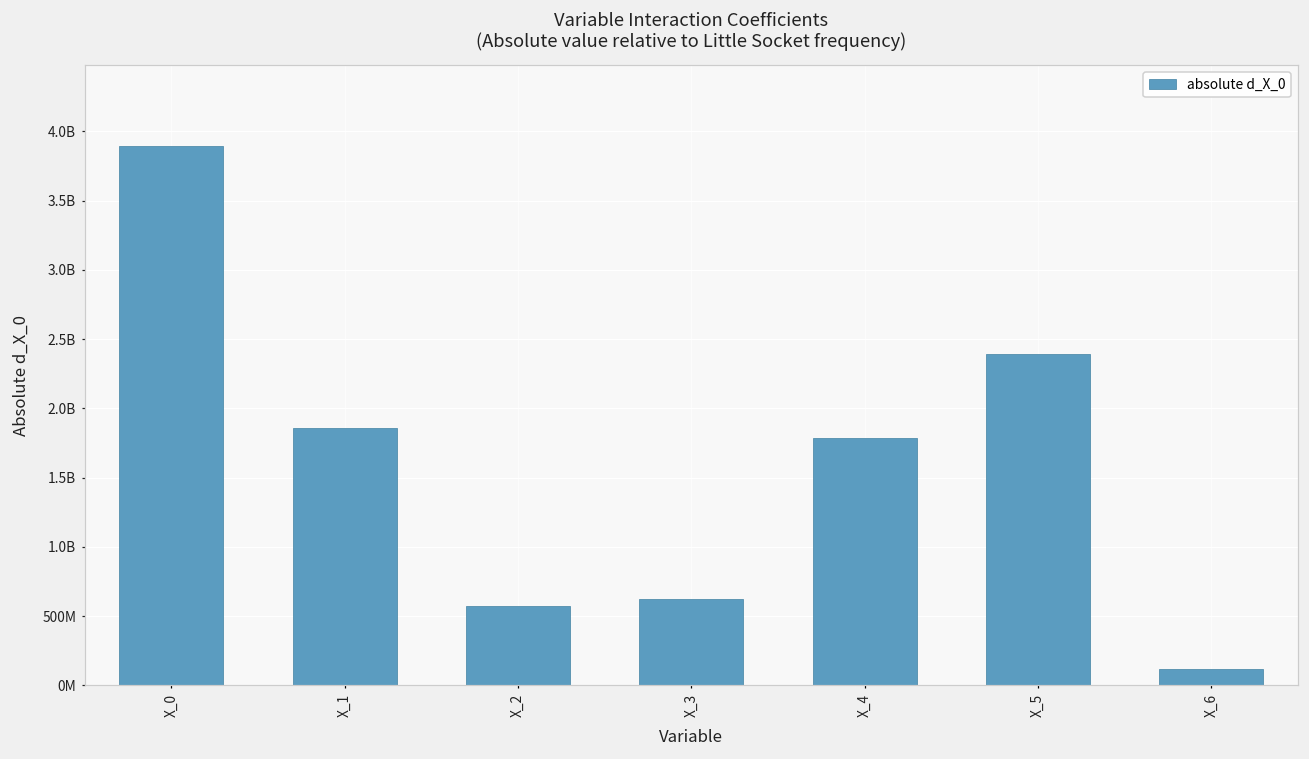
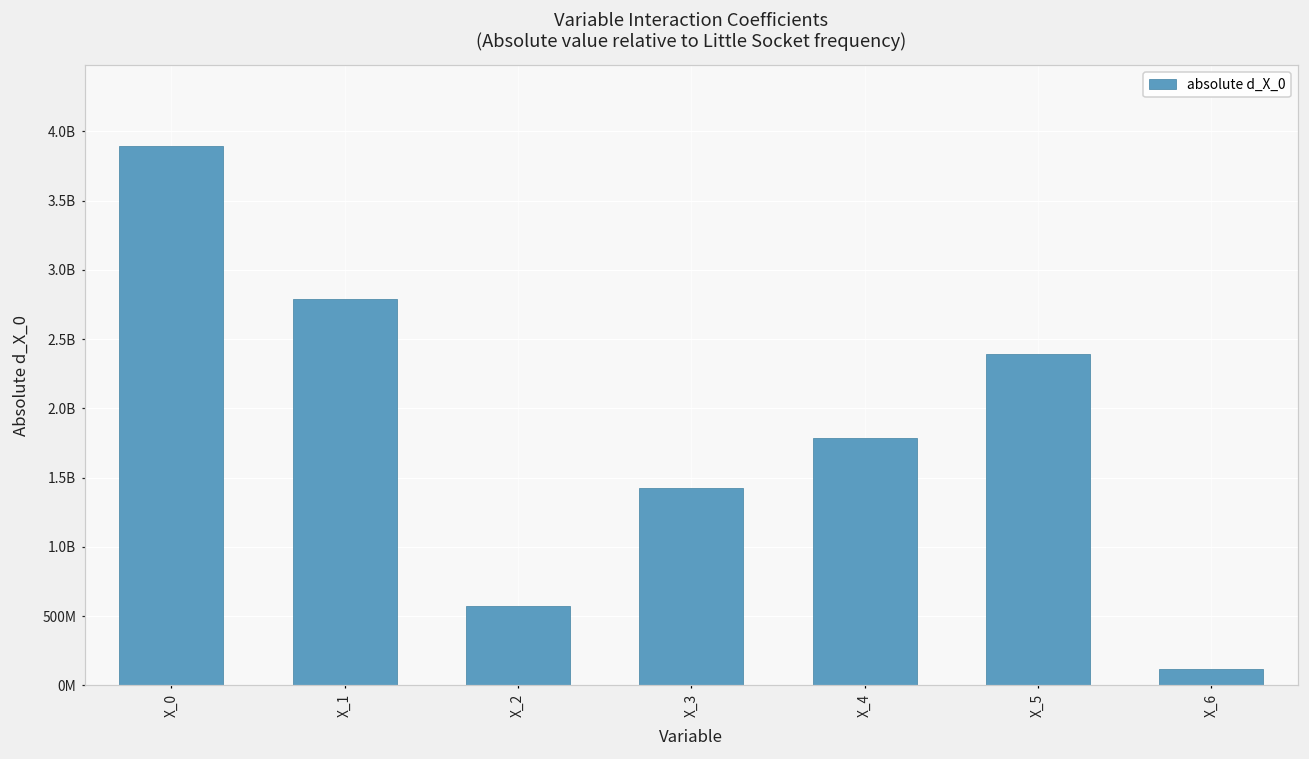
  {
    "X_0": 3890000000,
-   "X_1": 1860000000,
+   "X_1": 2790000000,
    "X_2": 580000000,
-   "X_3": 620000000,
+   "X_3": 1420000000,
    "X_4": 1780000000,
    "X_5": 2390000000,
    "X_6": 120000000
  }
